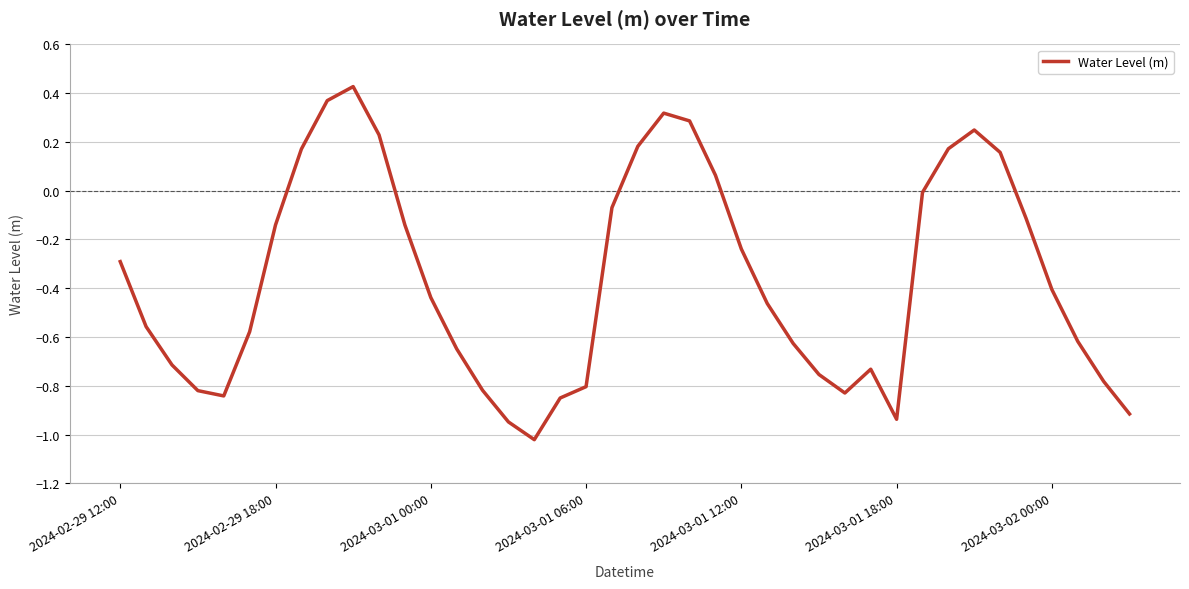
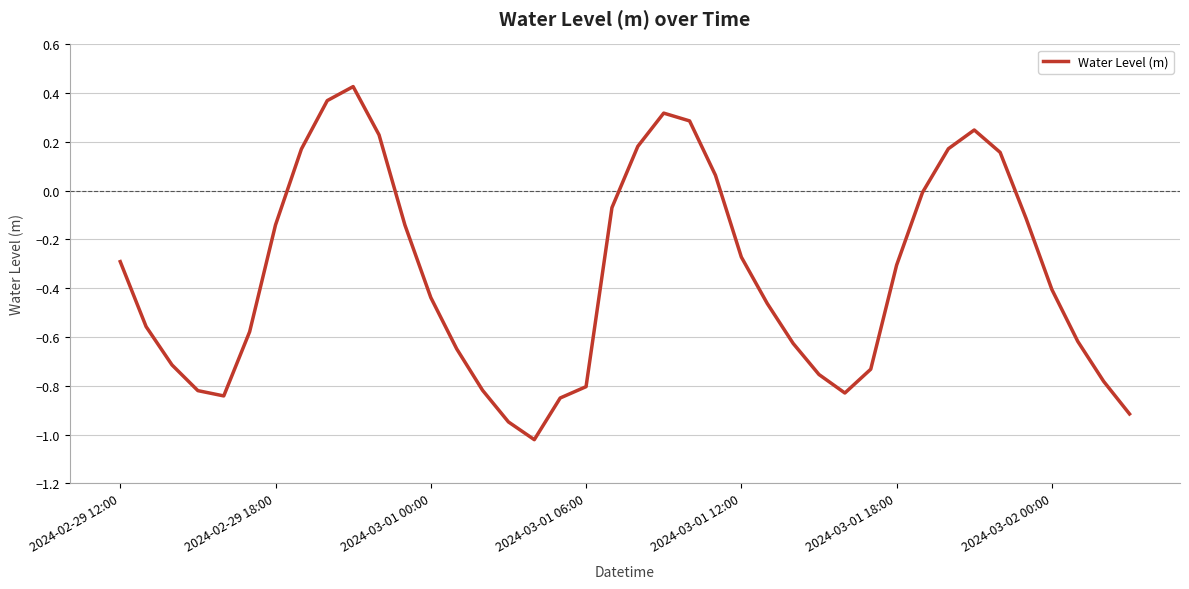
  {
    "2024-02-29 12:00": -0.29,
    "2024-02-29 18:00": -0.14,
    "2024-03-01 00:00": -0.44,
    "2024-03-01 06:00": -0.80,
-   "2024-03-01 12:00": -0.24,
-   "2024-03-01 18:00": -0.94,
+   "2024-03-01 12:00": -0.27,
+   "2024-03-01 18:00": -0.31,
    "2024-03-02 00:00": -0.41
  }
